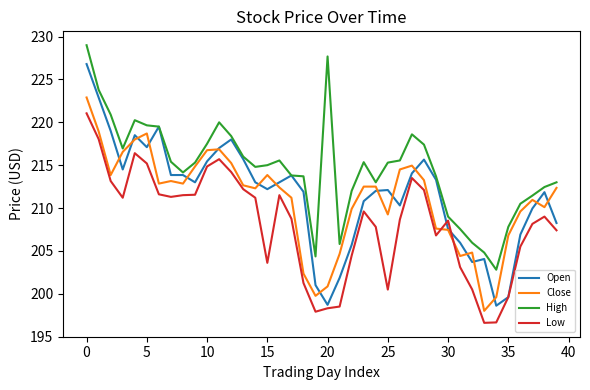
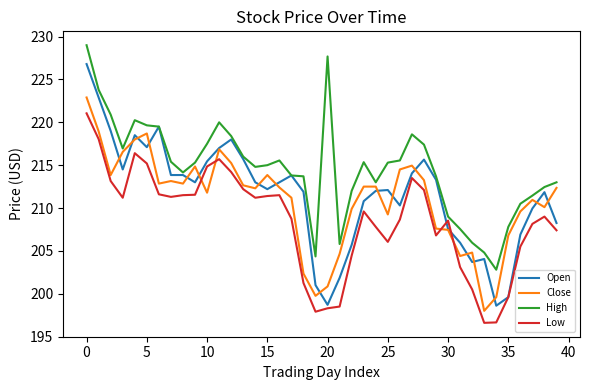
  {
    "Open": {
      "0": 227,
      "5": 217,
      "10": 215,
      "15": 212,
      "20": 199,
      "25": 212
    },
    "Close": {
      "0": 223,
      "5": 219,
-     "10": 217,
+     "10": 212,
      "15": 214,
      "20": 201,
      "25": 209,
      "35": 207
    },
    "High": {
      "0": 229,
      "5": 220,
      "10": 218,
      "15": 215,
      "20": 228,
      "25": 215,
      "30": 209,
      "35": 208
    },
    "Low": {
      "0": 221,
      "5": 215,
      "10": 215,
-     "15": 204,
+     "15": 211,
      "20": 198,
-     "25": 200,
+     "25": 206,
      "30": 209
    }
  }
